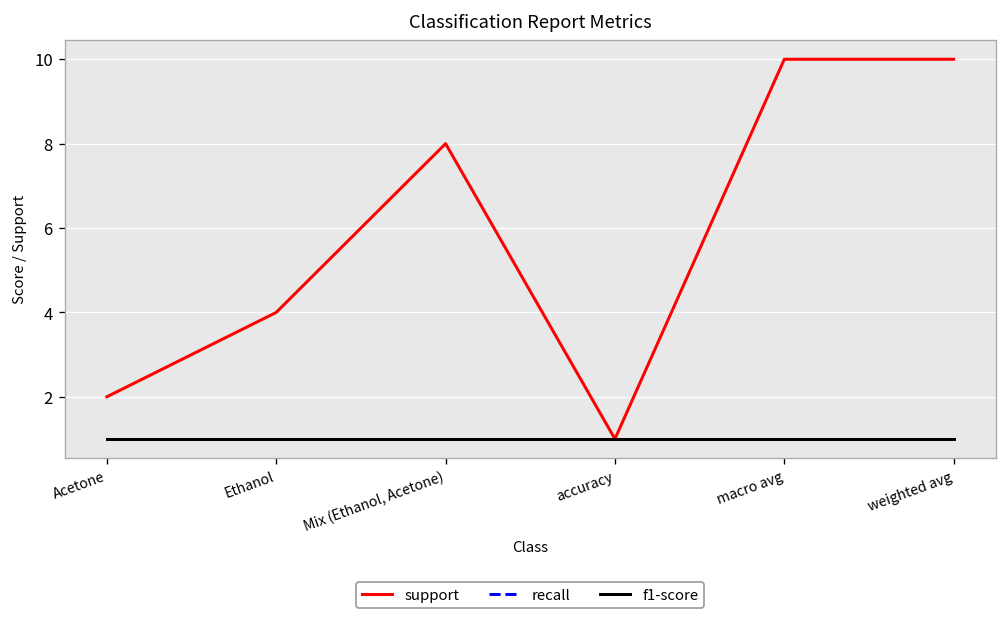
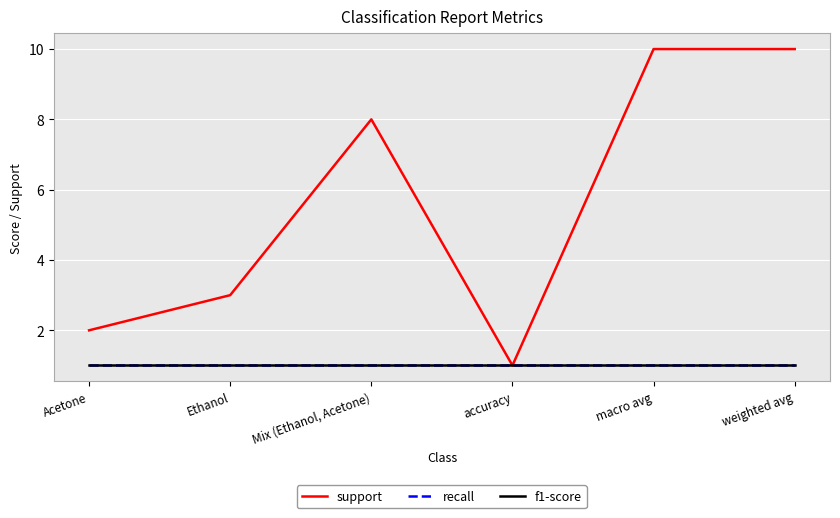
  {
    "support": {
      "Acetone": 2,
-     "Ethanol": 4,
+     "Ethanol": 3,
      "Mix (Ethanol, Acetone)": 8,
      "macro avg": 10,
      "weighted avg": 10
    },
    "f1-score": {
      "Acetone": 1,
      "Ethanol": 1,
      "Mix (Ethanol, Acetone)": 1,
      "macro avg": 1,
      "weighted avg": 1
    }
  }
